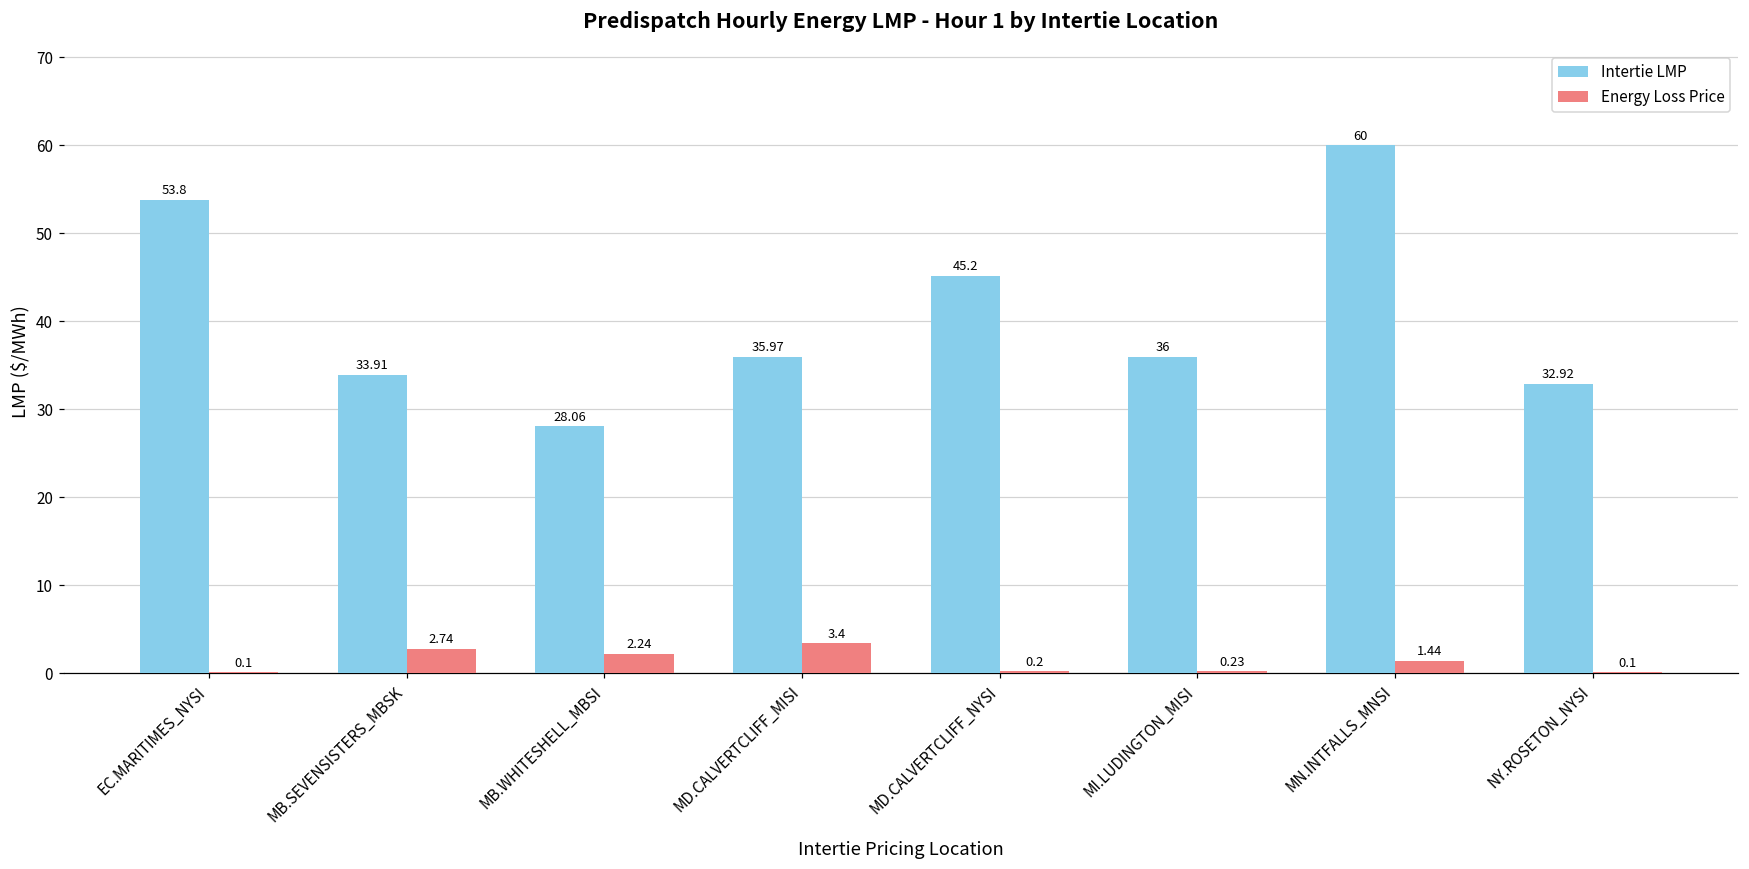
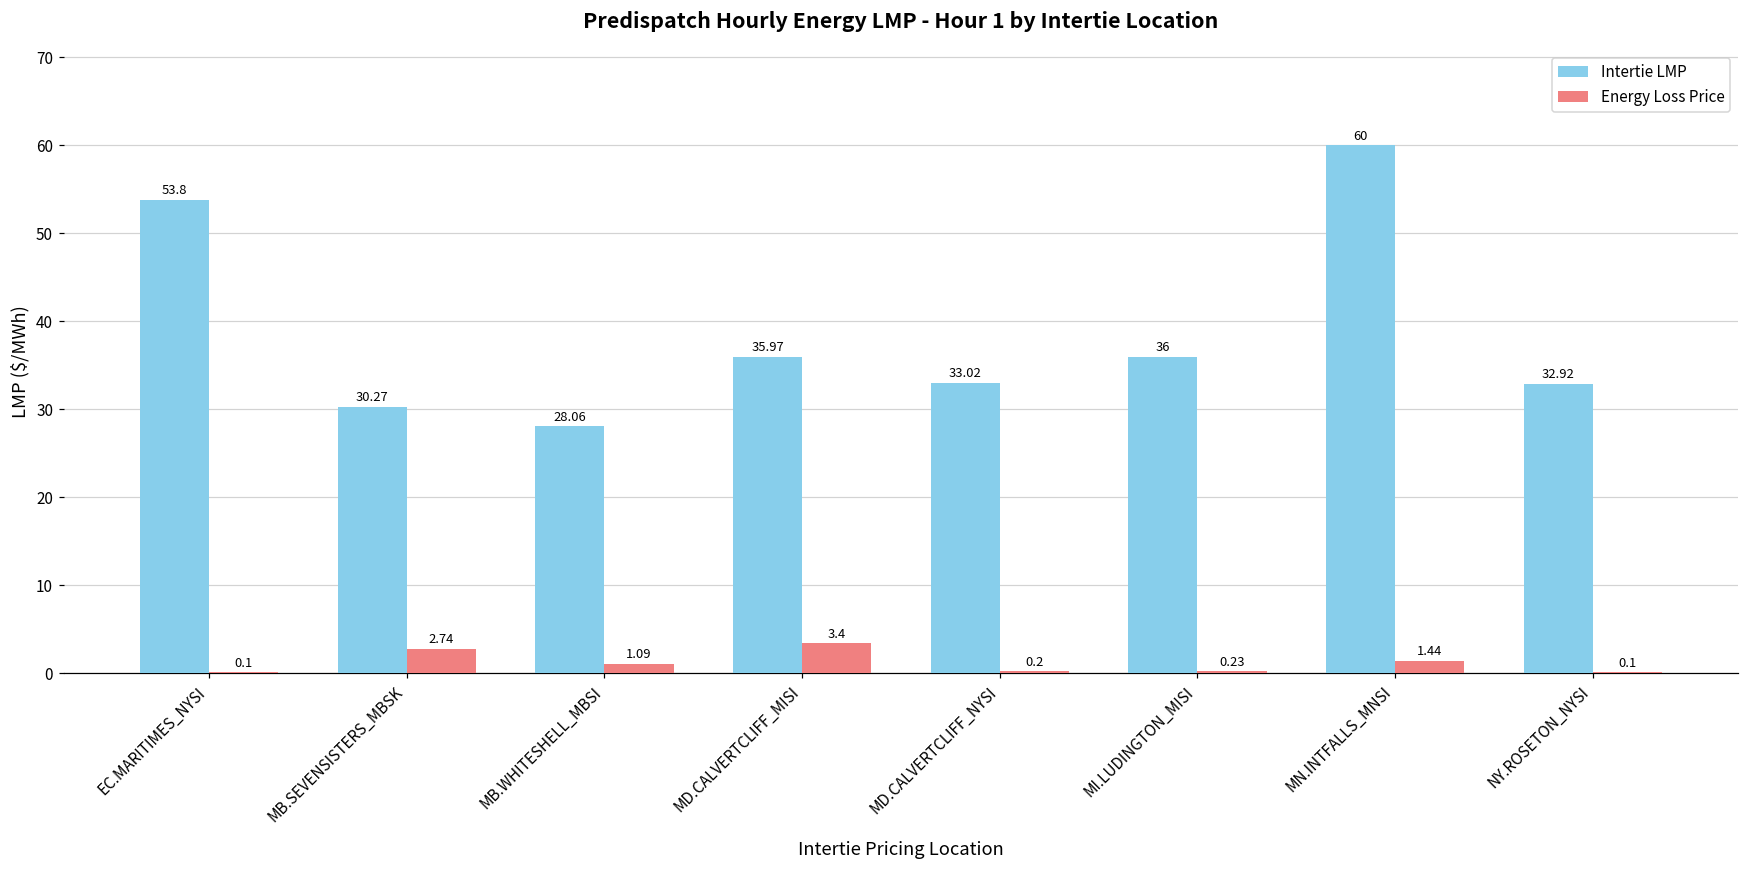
  {
    "Intertie LMP": {
      "EC.MARITIMES_NYSI": 53.8,
-     "MB.SEVENSISTERS_MBSK": 33.91,
+     "MB.SEVENSISTERS_MBSK": 30.27,
      "MB.WHITESHELL_MBSI": 28.06,
      "MD.CALVERTCLIFF_MISI": 35.97,
-     "MD.CALVERTCLIFF_NYSI": 45.2,
+     "MD.CALVERTCLIFF_NYSI": 33.02,
      "MI.LUDINGTON_MISI": 36,
      "MN.INTFALLS_MNSI": 60,
      "NY.ROSETON_NYSI": 32.92
    },
    "Energy Loss Price": {
      "EC.MARITIMES_NYSI": 0.1,
      "MB.SEVENSISTERS_MBSK": 2.74,
-     "MB.WHITESHELL_MBSI": 2.24,
+     "MB.WHITESHELL_MBSI": 1.09,
      "MD.CALVERTCLIFF_MISI": 3.4,
      "MD.CALVERTCLIFF_NYSI": 0.2,
      "MI.LUDINGTON_MISI": 0.23,
      "MN.INTFALLS_MNSI": 1.44,
      "NY.ROSETON_NYSI": 0.1
    }
  }
